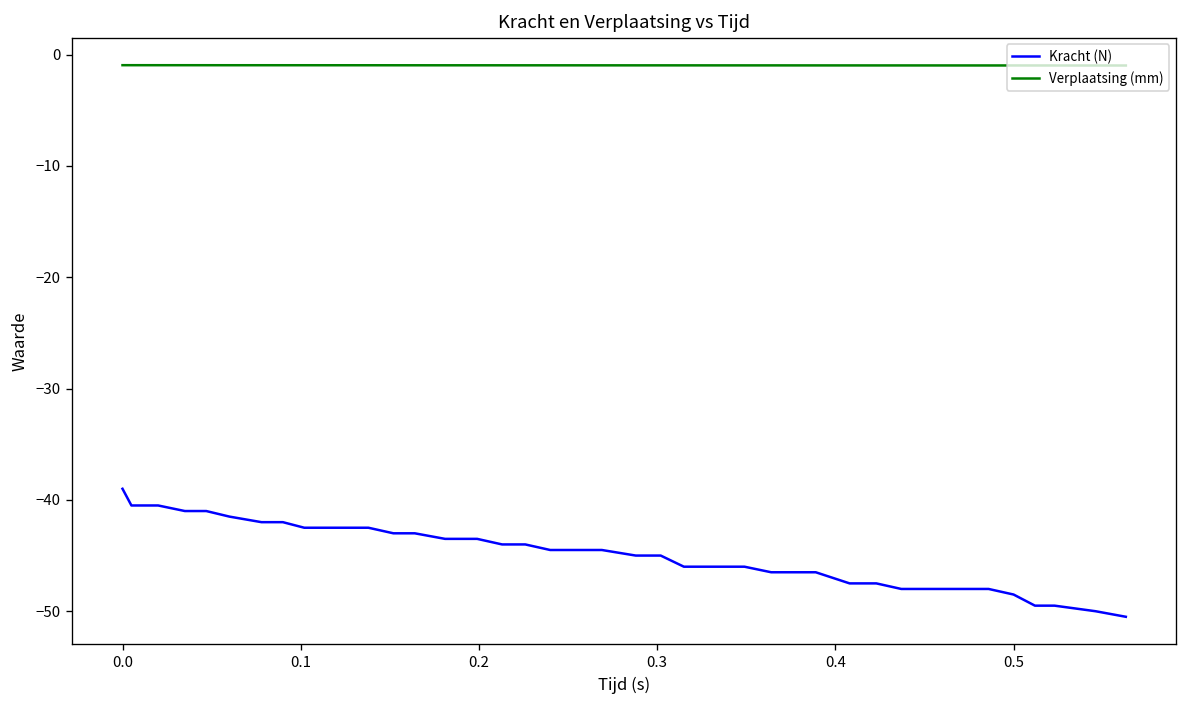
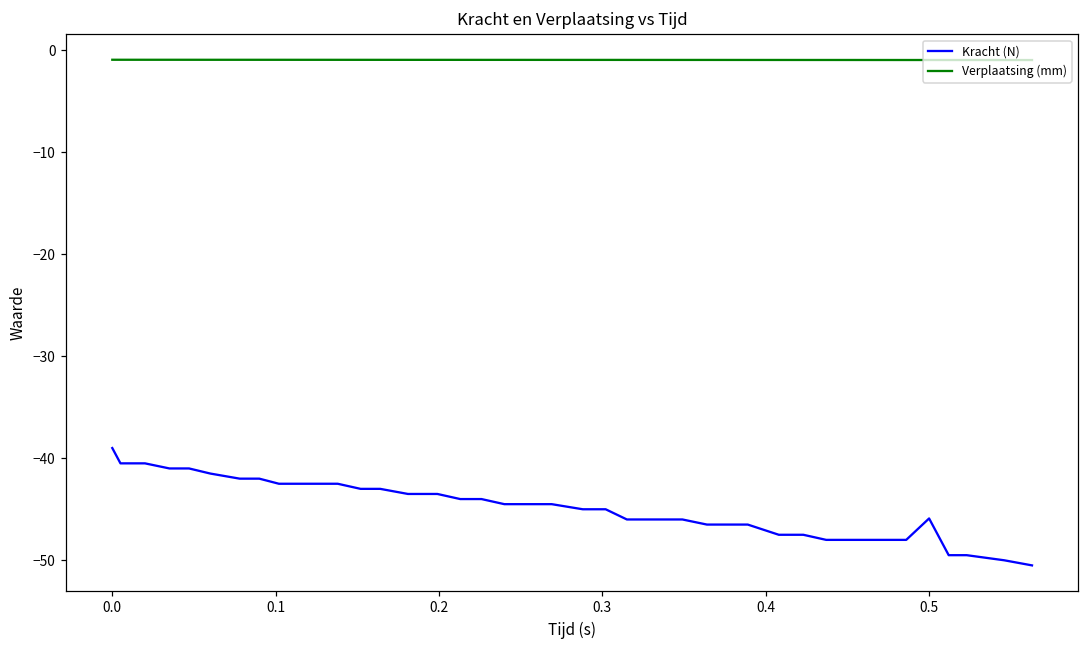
  {
    "Kracht (N)": {
      "0.0": -39,
-     "0.5": -49
+     "0.5": -46
    },
    "Verplaatsing (mm)": {
      "0.0": -1
    }
  }
